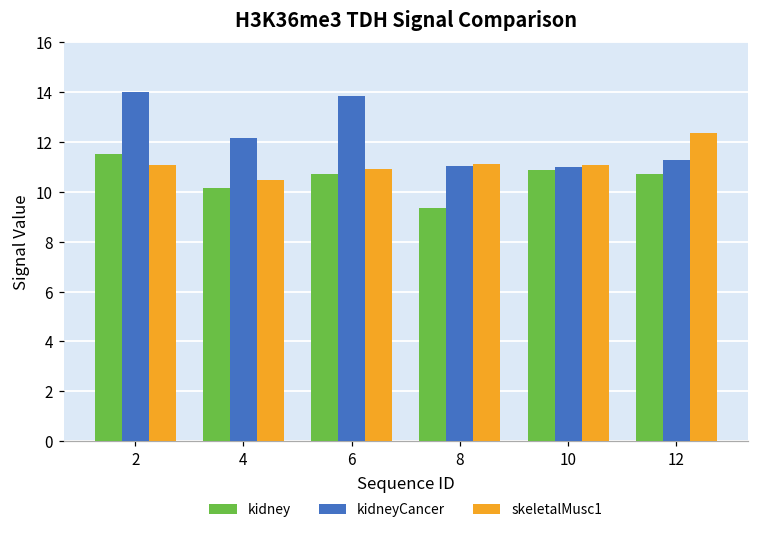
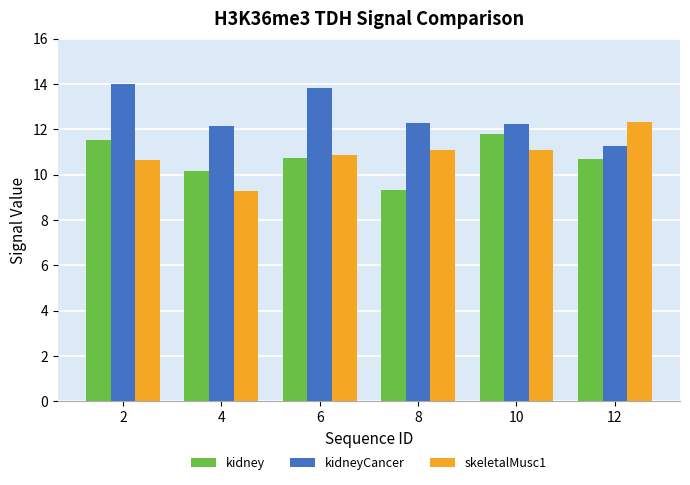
  {
    "kidney": {
      "2": 11.5,
      "4": 10.1,
      "6": 10.7,
      "8": 9.3,
-     "10": 10.9,
+     "10": 11.8,
      "12": 10.7
    },
    "kidneyCancer": {
      "2": 14.0,
      "4": 12.2,
      "6": 13.8,
-     "8": 11.0,
-     "10": 11.0,
+     "8": 12.3,
+     "10": 12.3,
      "12": 11.3
    },
    "skeletalMusc1": {
-     "2": 11.1,
-     "4": 10.5,
+     "2": 10.7,
+     "4": 9.3,
      "6": 10.9,
      "8": 11.1,
      "10": 11.1,
      "12": 12.3
    }
  }
